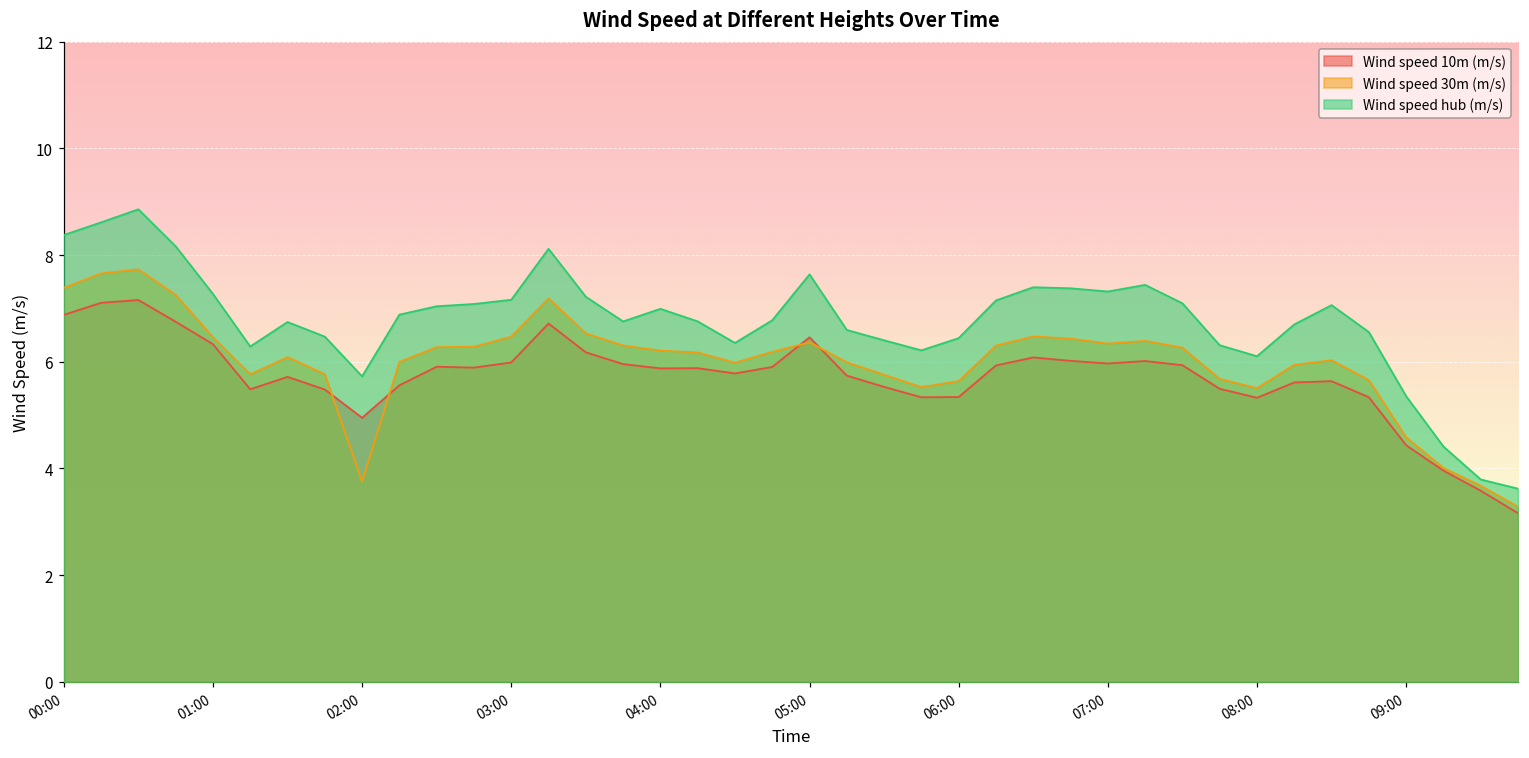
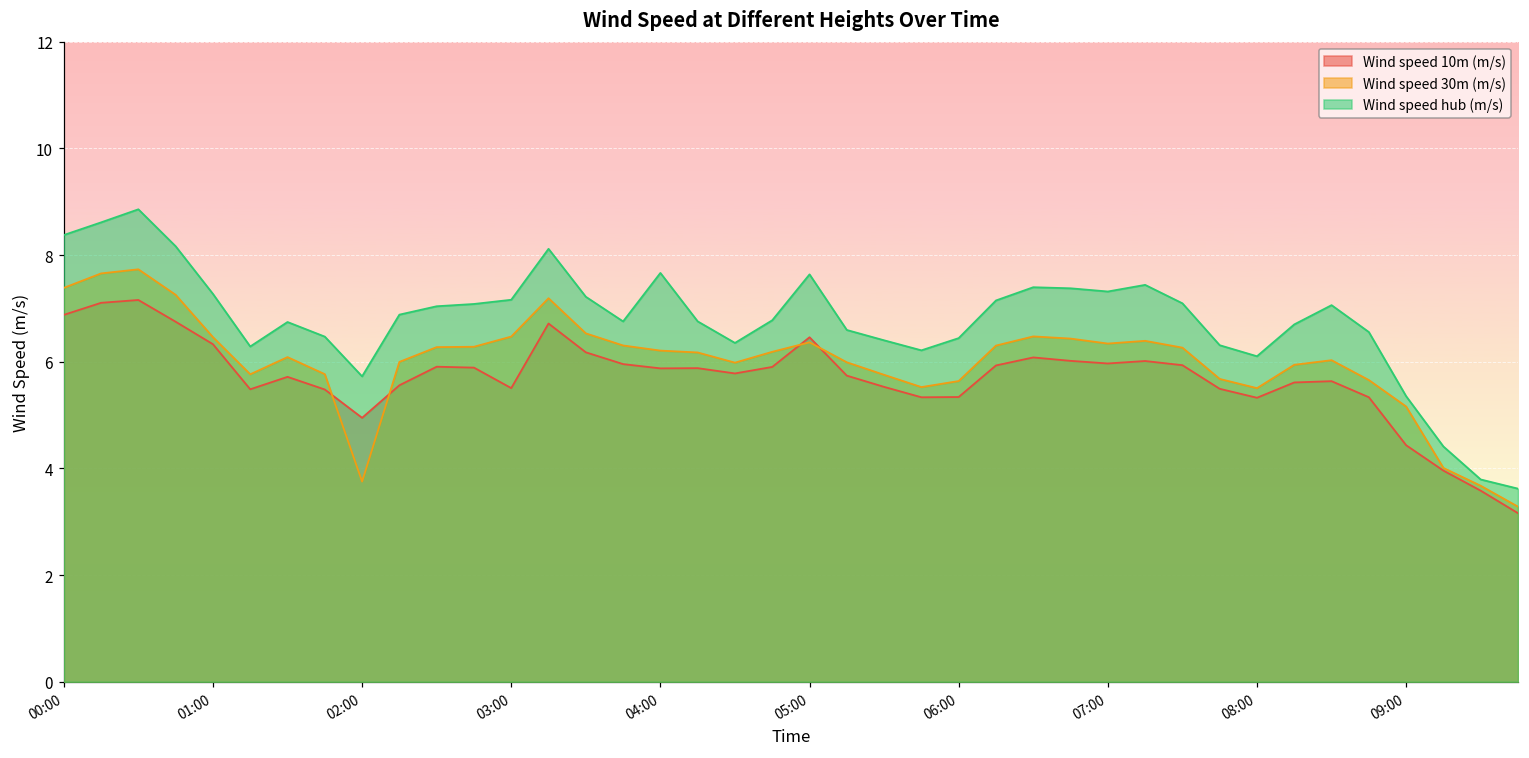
  {
    "Wind speed 10m (m/s)": {
      "00:00": 6.9,
      "01:00": 6.3,
      "02:00": 5.0,
-     "03:00": 6.0,
+     "03:00": 5.5,
      "04:00": 5.9,
      "05:00": 6.5,
      "06:00": 5.3,
      "07:00": 6.0,
      "08:00": 5.3,
      "09:00": 4.4
    },
    "Wind speed 30m (m/s)": {
      "00:00": 7.4,
      "01:00": 6.5,
      "02:00": 3.8,
      "03:00": 6.5,
      "04:00": 6.2,
      "05:00": 6.4,
      "06:00": 5.6,
      "07:00": 6.3,
      "08:00": 5.5,
-     "09:00": 4.6
+     "09:00": 5.2
    },
    "Wind speed hub (m/s)": {
      "00:00": 8.4,
      "01:00": 7.3,
      "02:00": 5.7,
      "03:00": 7.2,
-     "04:00": 7.0,
+     "04:00": 7.7,
      "05:00": 7.6,
      "06:00": 6.4,
      "07:00": 7.3,
      "08:00": 6.1,
      "09:00": 5.4
    }
  }
